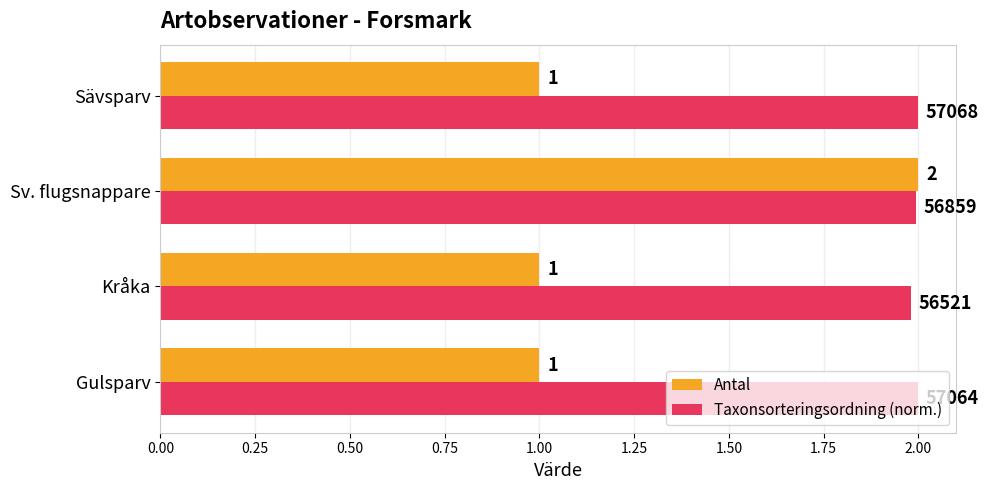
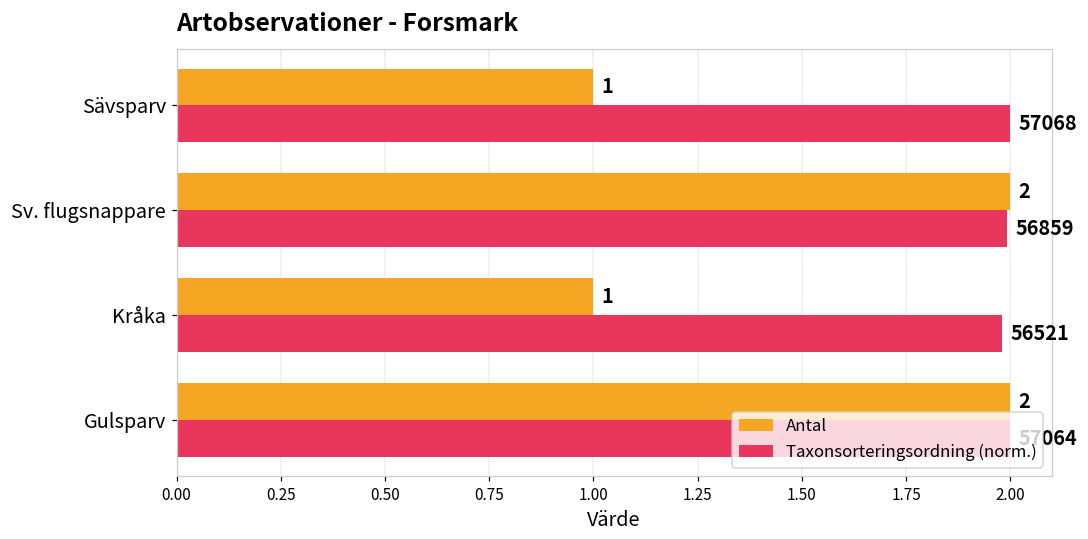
  {
    "Antal": {
-     "Gulsparv": 1
+     "Gulsparv": 2
    }
  }
